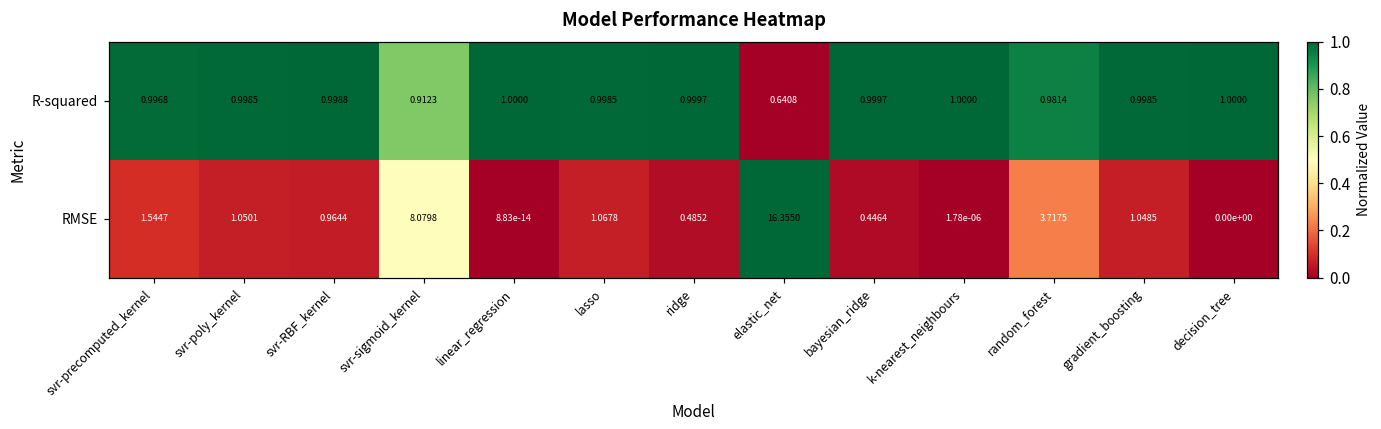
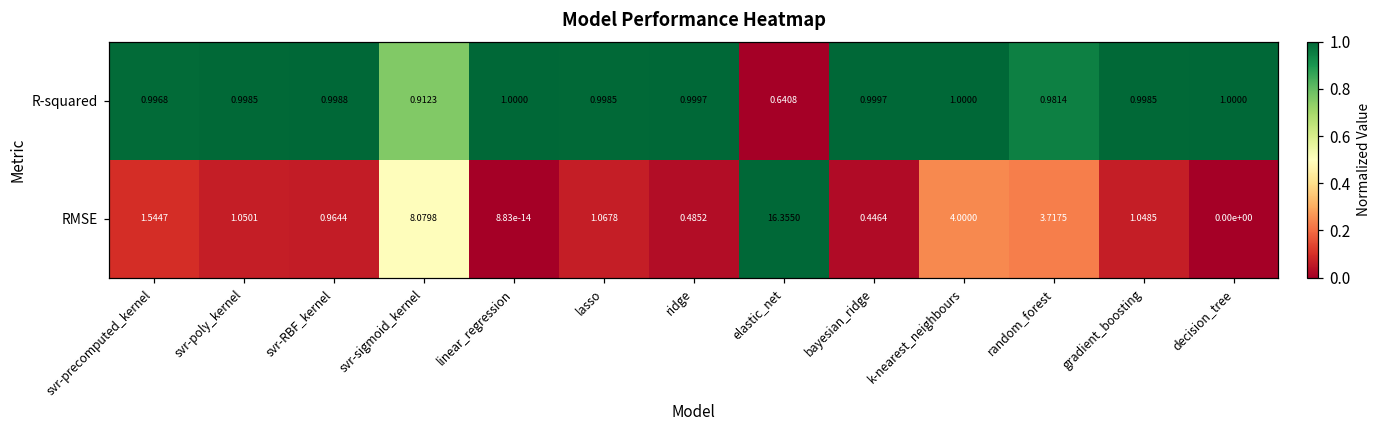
  {
    "R-squared": {
      "svr-precomputed_kernel": "0.9968",
      "svr-poly_kernel": "0.9985",
      "svr-RBF_kernel": "0.9988",
      "svr-sigmoid_kernel": "0.9123",
      "linear_regression": "1.0000",
      "lasso": "0.9985",
      "ridge": "0.9997",
      "elastic_net": "0.6408",
      "bayesian_ridge": "0.9997",
      "k-nearest_neighbours": "1.0000",
      "random_forest": "0.9814",
      "gradient_boosting": "0.9985",
      "decision_tree": "1.0000"
    },
    "RMSE": {
      "svr-precomputed_kernel": "1.5447",
      "svr-poly_kernel": "1.0501",
      "svr-RBF_kernel": "0.9644",
      "svr-sigmoid_kernel": "8.0798",
      "linear_regression": "8.83e-14",
      "lasso": "1.0678",
      "ridge": "0.4852",
      "elastic_net": "16.3550",
      "bayesian_ridge": "0.4464",
-     "k-nearest_neighbours": "1.78e-06",
+     "k-nearest_neighbours": "4.0000",
      "random_forest": "3.7175",
      "gradient_boosting": "1.0485",
      "decision_tree": "0.00e+00"
    }
  }
